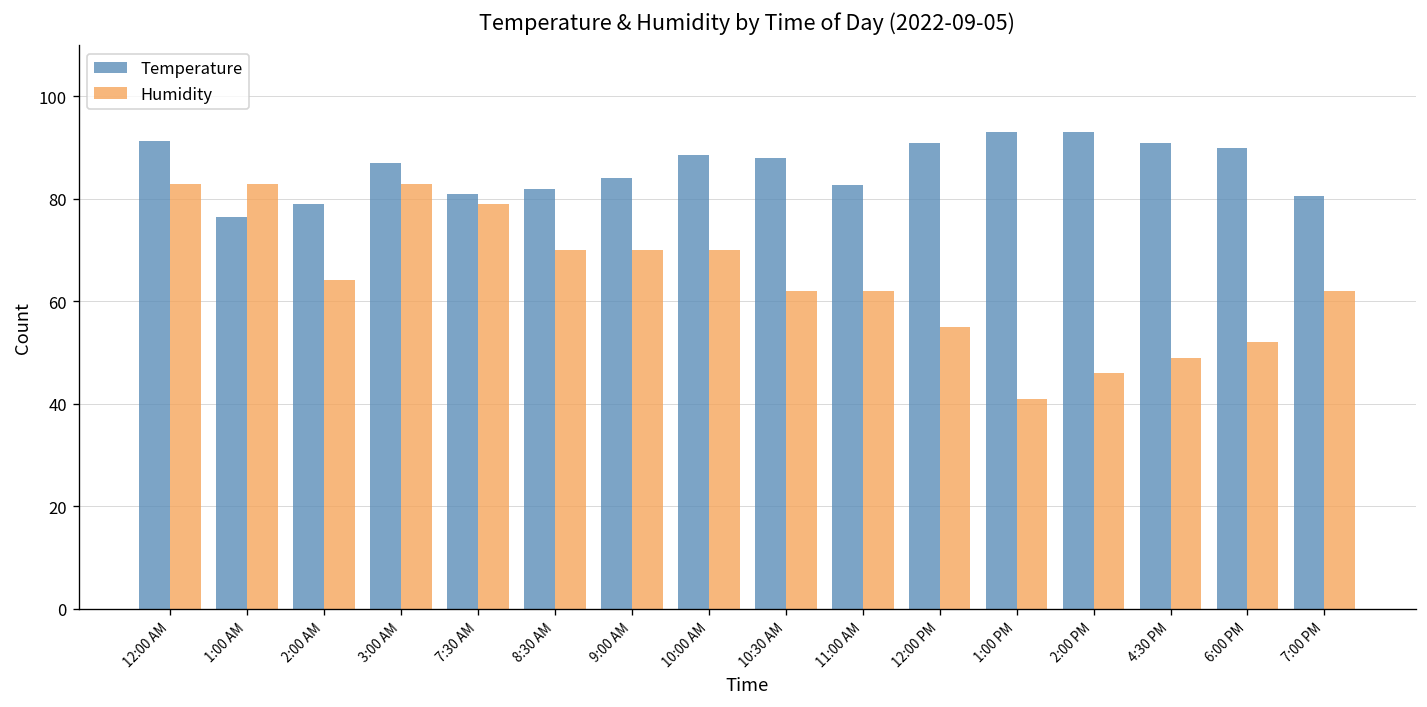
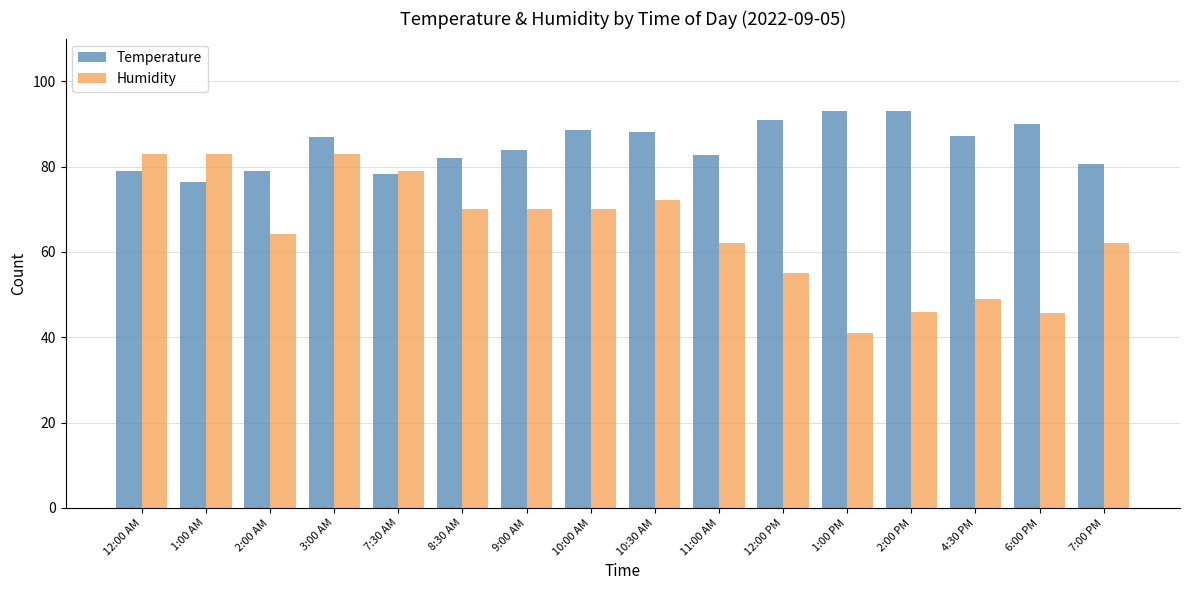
  {
    "Temperature": {
-     "12:00 AM": 91,
+     "12:00 AM": 79,
      "1:00 AM": 76,
      "2:00 AM": 79,
      "3:00 AM": 87,
-     "7:30 AM": 81,
+     "7:30 AM": 78,
      "8:30 AM": 82,
      "9:00 AM": 84,
      "10:00 AM": 89,
      "10:30 AM": 88,
      "11:00 AM": 83,
      "12:00 PM": 91,
      "1:00 PM": 93,
      "2:00 PM": 93,
-     "4:30 PM": 91,
+     "4:30 PM": 87,
      "6:00 PM": 90,
      "7:00 PM": 81
    },
    "Humidity": {
      "12:00 AM": 83,
      "1:00 AM": 83,
      "2:00 AM": 64,
      "3:00 AM": 83,
      "7:30 AM": 79,
      "8:30 AM": 70,
      "9:00 AM": 70,
      "10:00 AM": 70,
-     "10:30 AM": 62,
+     "10:30 AM": 72,
      "11:00 AM": 62,
      "12:00 PM": 55,
      "1:00 PM": 41,
      "2:00 PM": 46,
      "4:30 PM": 49,
-     "6:00 PM": 52,
+     "6:00 PM": 46,
      "7:00 PM": 62
    }
  }
